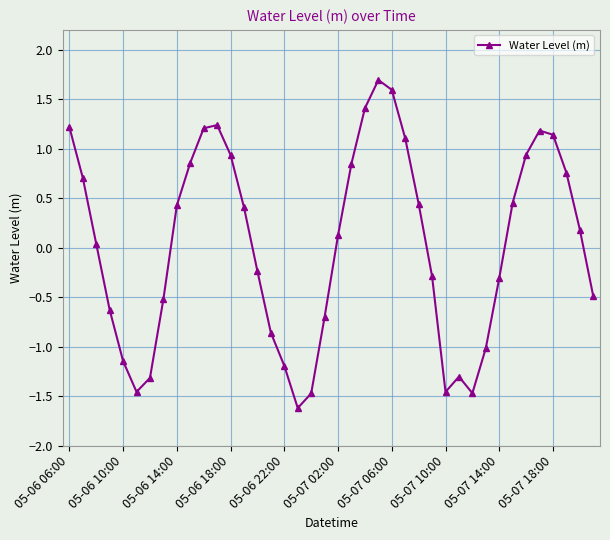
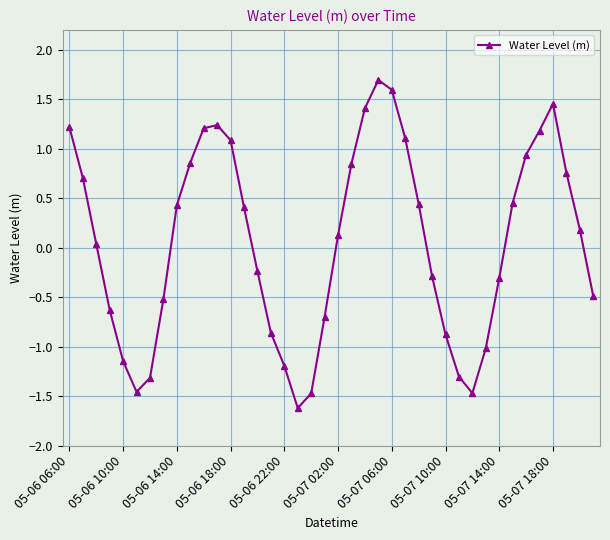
  {
    "05-06 06:00": 1.2,
    "05-06 10:00": -1.1,
    "05-06 14:00": 0.4,
-   "05-06 18:00": 0.9,
+   "05-06 18:00": 1.1,
    "05-06 22:00": -1.2,
    "05-07 02:00": 0.1,
    "05-07 06:00": 1.6,
-   "05-07 10:00": -1.5,
+   "05-07 10:00": -0.9,
    "05-07 14:00": -0.3,
-   "05-07 18:00": 1.1
+   "05-07 18:00": 1.5
  }
